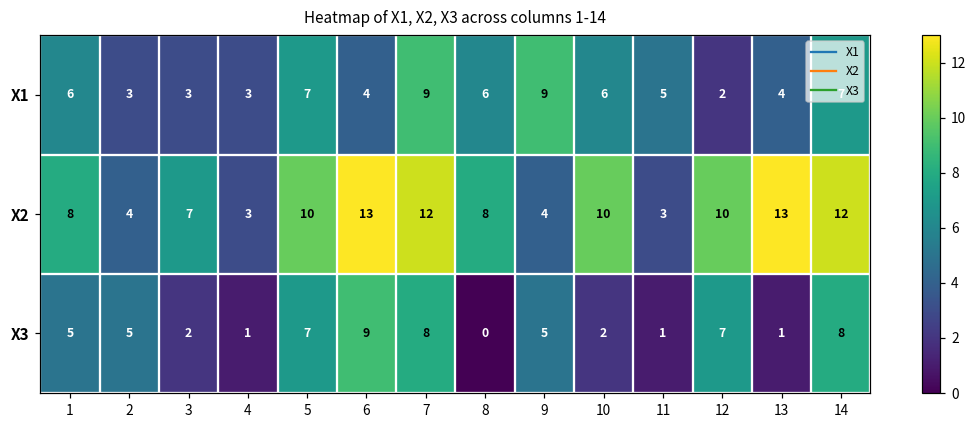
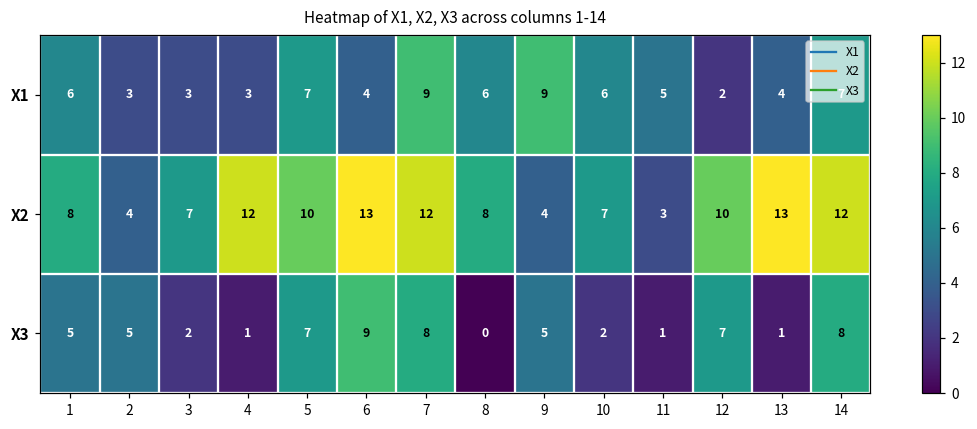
  {
    "X1": {
      "1": 6,
      "2": 3,
      "3": 3,
      "4": 3,
      "5": 7,
      "6": 4,
      "7": 9,
      "8": 6,
      "9": 9,
      "10": 6,
      "11": 5,
      "12": 2,
      "13": 4
    },
    "X2": {
      "1": 8,
      "2": 4,
      "3": 7,
-     "4": 3,
+     "4": 12,
      "5": 10,
      "6": 13,
      "7": 12,
      "8": 8,
      "9": 4,
-     "10": 10,
+     "10": 7,
      "11": 3,
      "12": 10,
      "13": 13,
      "14": 12
    },
    "X3": {
      "1": 5,
      "2": 5,
      "3": 2,
      "4": 1,
      "5": 7,
      "6": 9,
      "7": 8,
      "8": 0,
      "9": 5,
      "10": 2,
      "11": 1,
      "12": 7,
      "13": 1,
      "14": 8
    }
  }
